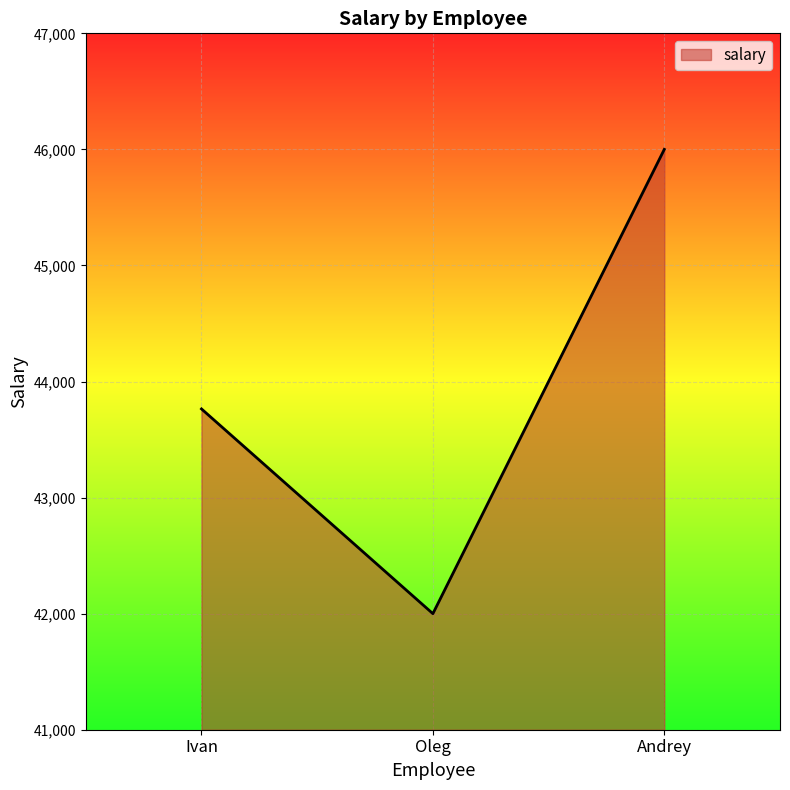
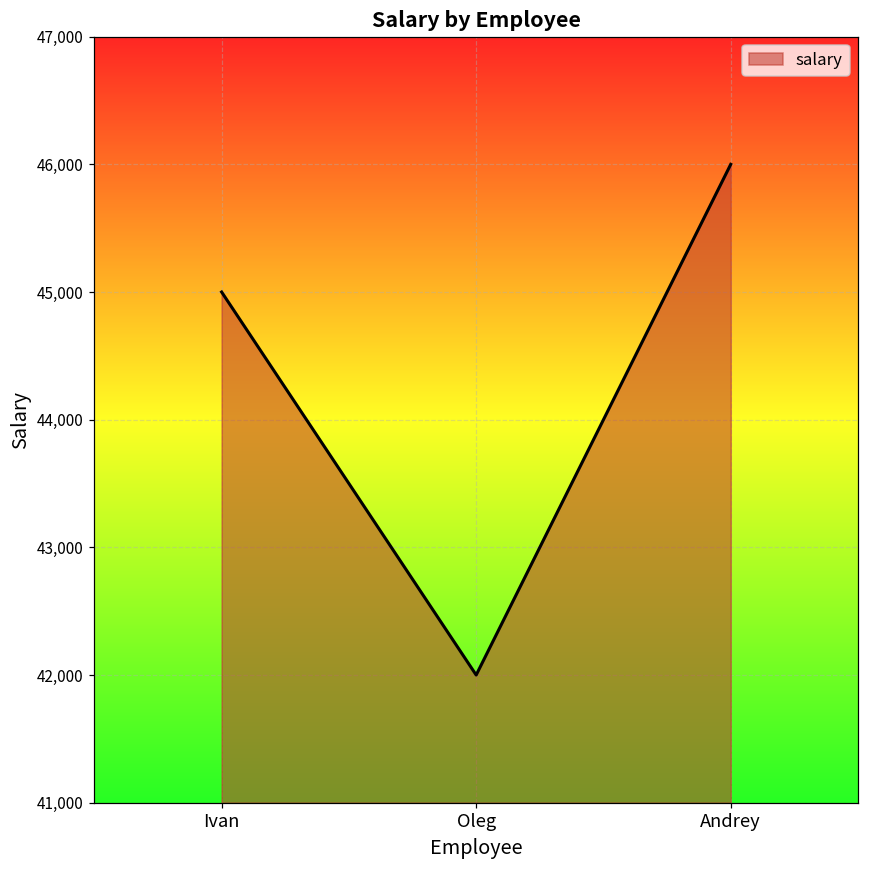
  {
-   "Ivan": "43,760",
+   "Ivan": "45,000",
    "Oleg": "42,000",
    "Andrey": "46,000"
  }
